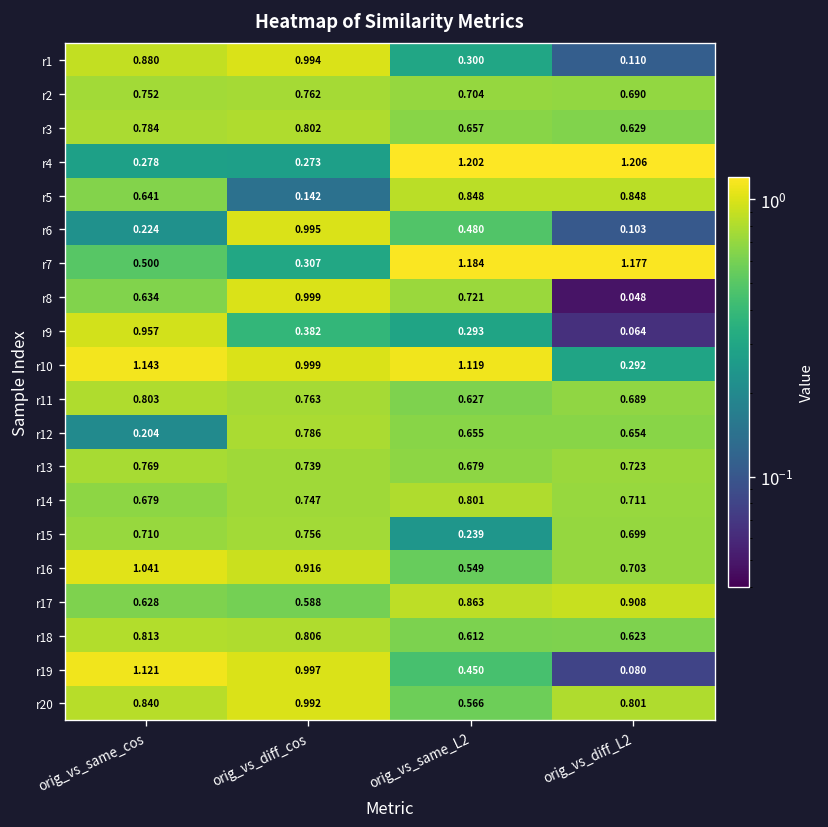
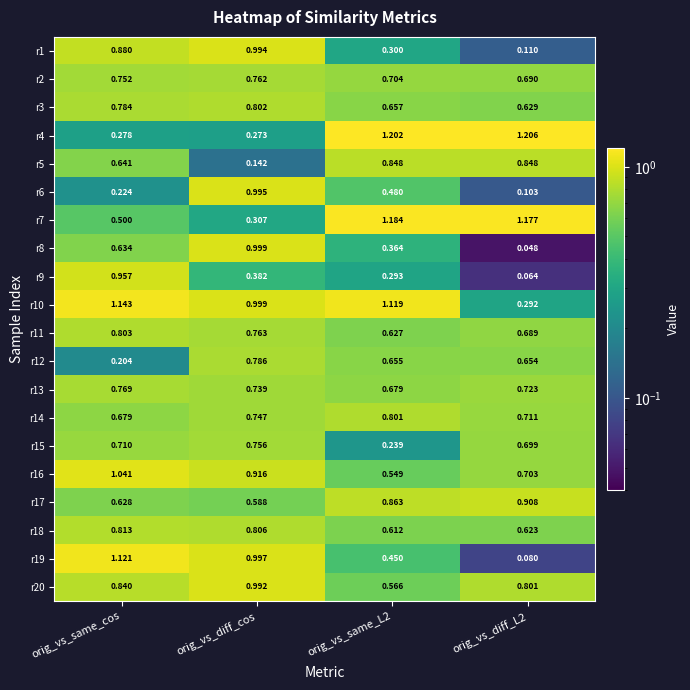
  {
    "r1": {
      "orig_vs_same_cos": 0.880,
      "orig_vs_diff_cos": 0.994,
      "orig_vs_same_L2": 0.300,
      "orig_vs_diff_L2": 0.110
    },
    "r2": {
      "orig_vs_same_cos": 0.752,
      "orig_vs_diff_cos": 0.762,
      "orig_vs_same_L2": 0.704,
      "orig_vs_diff_L2": 0.690
    },
    "r3": {
      "orig_vs_same_cos": 0.784,
      "orig_vs_diff_cos": 0.802,
      "orig_vs_same_L2": 0.657,
      "orig_vs_diff_L2": 0.629
    },
    "r4": {
      "orig_vs_same_cos": 0.278,
      "orig_vs_diff_cos": 0.273,
      "orig_vs_same_L2": 1.202,
      "orig_vs_diff_L2": 1.206
    },
    "r5": {
      "orig_vs_same_cos": 0.641,
      "orig_vs_diff_cos": 0.142,
      "orig_vs_same_L2": 0.848,
      "orig_vs_diff_L2": 0.848
    },
    "r6": {
      "orig_vs_same_cos": 0.224,
      "orig_vs_diff_cos": 0.995,
      "orig_vs_same_L2": 0.480,
      "orig_vs_diff_L2": 0.103
    },
    "r7": {
      "orig_vs_same_cos": 0.500,
      "orig_vs_diff_cos": 0.307,
      "orig_vs_same_L2": 1.184,
      "orig_vs_diff_L2": 1.177
    },
    "r8": {
      "orig_vs_same_cos": 0.634,
      "orig_vs_diff_cos": 0.999,
-     "orig_vs_same_L2": 0.721,
+     "orig_vs_same_L2": 0.364,
      "orig_vs_diff_L2": 0.048
    },
    "r9": {
      "orig_vs_same_cos": 0.957,
      "orig_vs_diff_cos": 0.382,
      "orig_vs_same_L2": 0.293,
      "orig_vs_diff_L2": 0.064
    },
    "r10": {
      "orig_vs_same_cos": 1.143,
      "orig_vs_diff_cos": 0.999,
      "orig_vs_same_L2": 1.119,
      "orig_vs_diff_L2": 0.292
    },
    "r11": {
      "orig_vs_same_cos": 0.803,
      "orig_vs_diff_cos": 0.763,
      "orig_vs_same_L2": 0.627,
      "orig_vs_diff_L2": 0.689
    },
    "r12": {
      "orig_vs_same_cos": 0.204,
      "orig_vs_diff_cos": 0.786,
      "orig_vs_same_L2": 0.655,
      "orig_vs_diff_L2": 0.654
    },
    "r13": {
      "orig_vs_same_cos": 0.769,
      "orig_vs_diff_cos": 0.739,
      "orig_vs_same_L2": 0.679,
      "orig_vs_diff_L2": 0.723
    },
    "r14": {
      "orig_vs_same_cos": 0.679,
      "orig_vs_diff_cos": 0.747,
      "orig_vs_same_L2": 0.801,
      "orig_vs_diff_L2": 0.711
    },
    "r15": {
      "orig_vs_same_cos": 0.710,
      "orig_vs_diff_cos": 0.756,
      "orig_vs_same_L2": 0.239,
      "orig_vs_diff_L2": 0.699
    },
    "r16": {
      "orig_vs_same_cos": 1.041,
      "orig_vs_diff_cos": 0.916,
      "orig_vs_same_L2": 0.549,
      "orig_vs_diff_L2": 0.703
    },
    "r17": {
      "orig_vs_same_cos": 0.628,
      "orig_vs_diff_cos": 0.588,
      "orig_vs_same_L2": 0.863,
      "orig_vs_diff_L2": 0.908
    },
    "r18": {
      "orig_vs_same_cos": 0.813,
      "orig_vs_diff_cos": 0.806,
      "orig_vs_same_L2": 0.612,
      "orig_vs_diff_L2": 0.623
    },
    "r19": {
      "orig_vs_same_cos": 1.121,
      "orig_vs_diff_cos": 0.997,
      "orig_vs_same_L2": 0.450,
      "orig_vs_diff_L2": 0.080
    },
    "r20": {
      "orig_vs_same_cos": 0.840,
      "orig_vs_diff_cos": 0.992,
      "orig_vs_same_L2": 0.566,
      "orig_vs_diff_L2": 0.801
    }
  }
